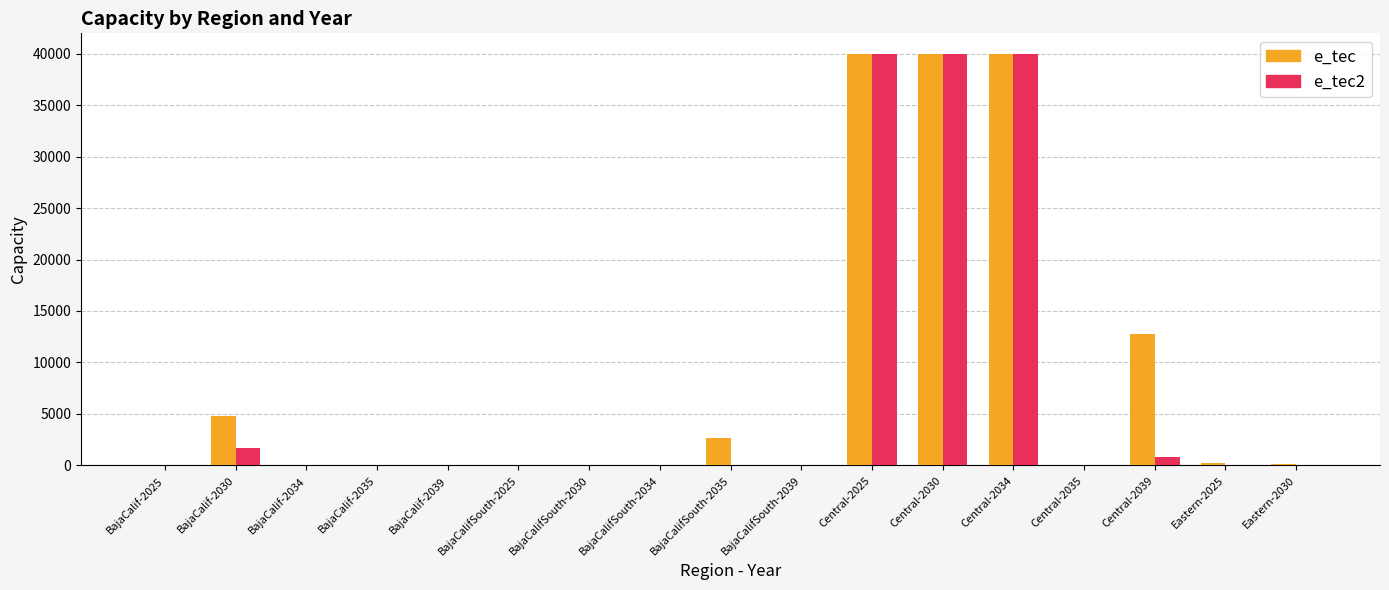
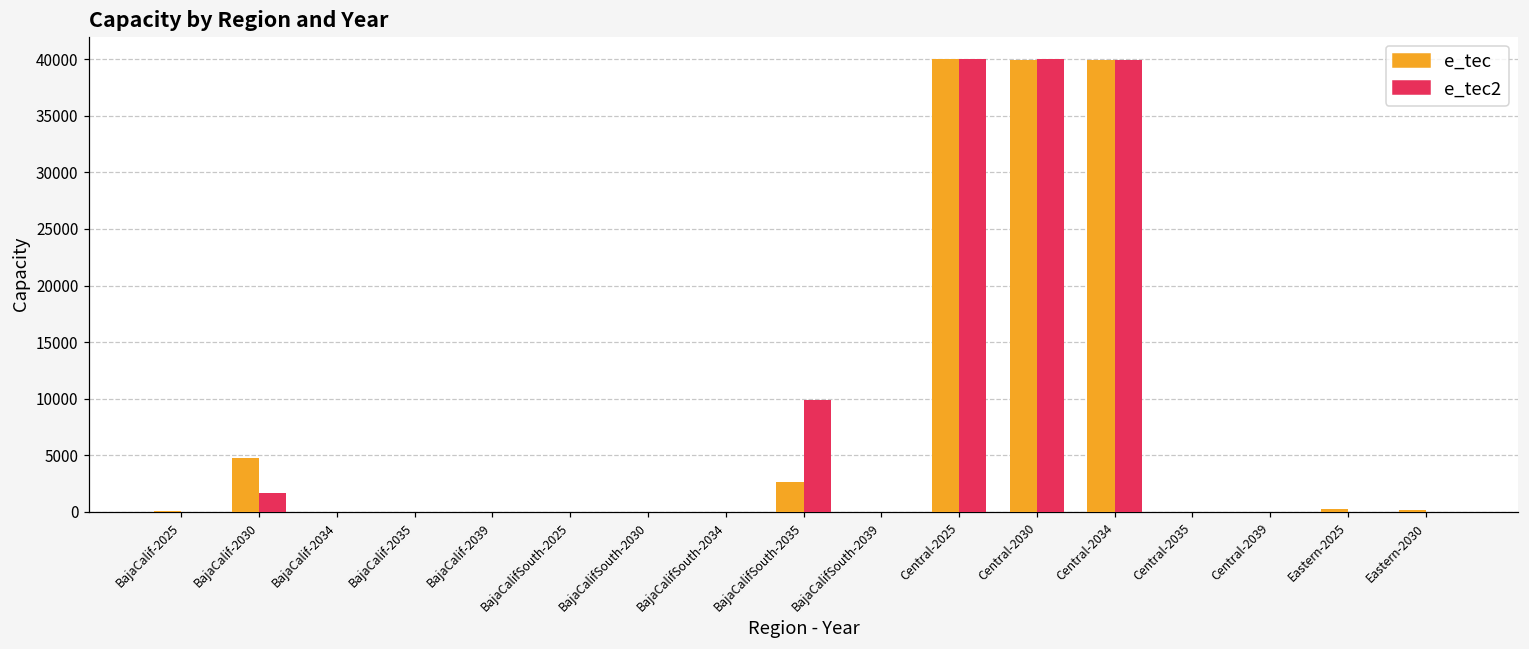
  {
    "e_tec": {
      "BajaCalif-2030": 4800,
      "BajaCalifSouth-2035": 2700,
      "Central-2025": 40000,
      "Central-2030": 40000,
      "Central-2034": 40000,
-     "Central-2039": 12800,
+     "Central-2039": 0,
      "Eastern-2025": 200
    },
    "e_tec2": {
      "BajaCalif-2030": 1600,
-     "BajaCalifSouth-2035": 0,
+     "BajaCalifSouth-2035": 9900,
      "Central-2025": 40000,
      "Central-2030": 40000,
      "Central-2034": 40000,
-     "Central-2039": 800,
+     "Central-2039": 0,
      "Eastern-2025": 0,
      "Eastern-2030": 0
    }
  }
